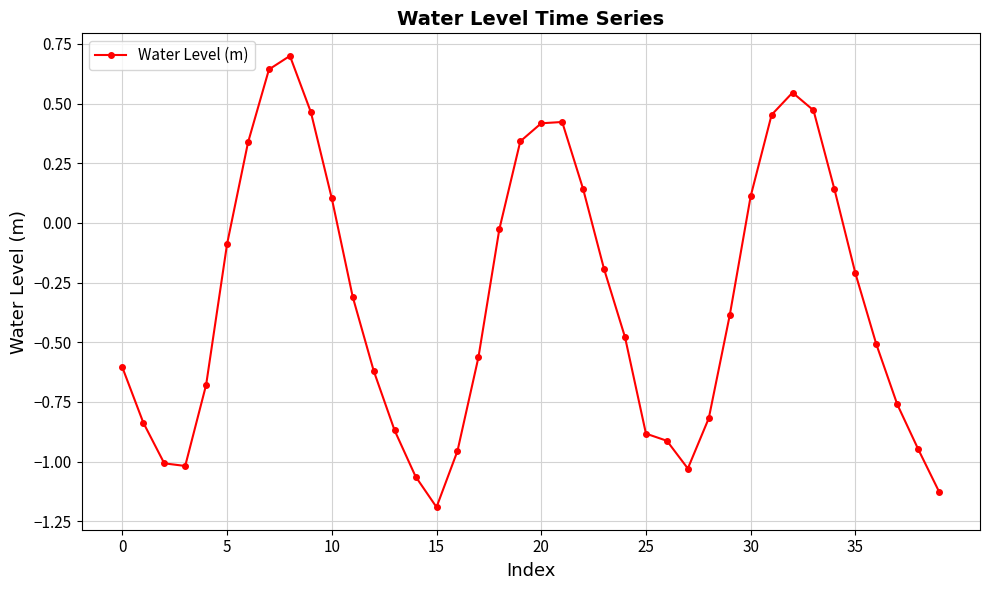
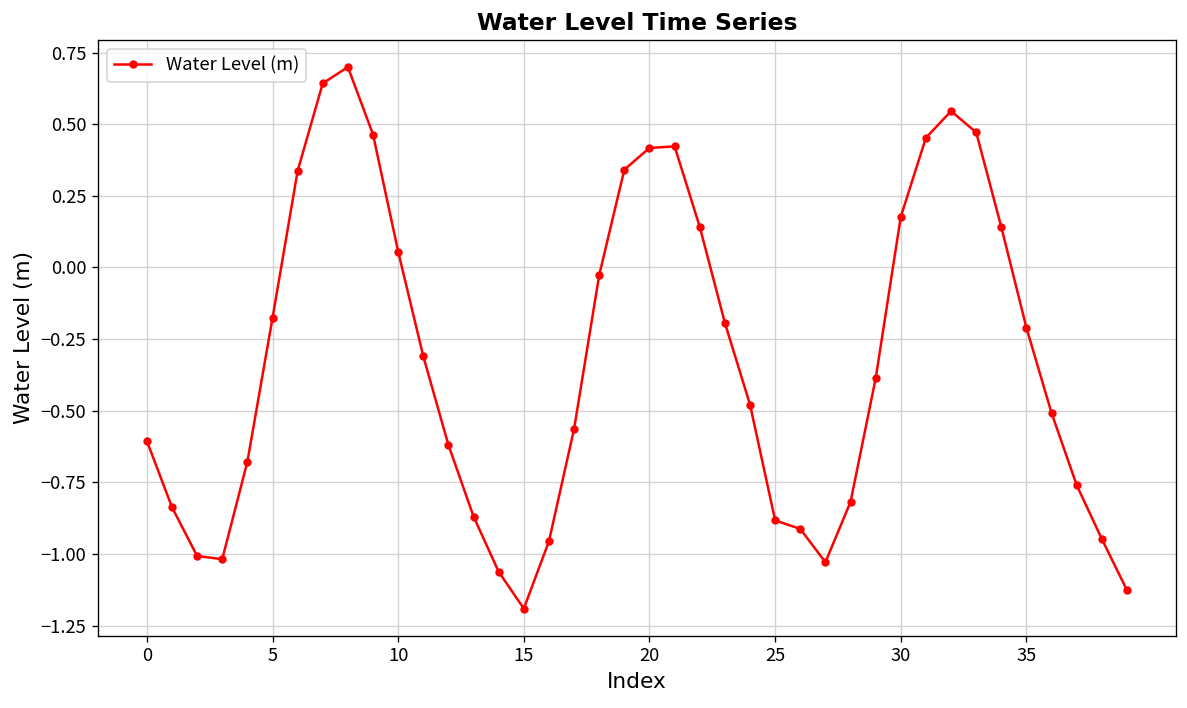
  {
    "0": -0.61,
-   "5": -0.09,
-   "10": 0.10,
+   "5": -0.18,
+   "10": 0.06,
    "15": -1.19,
    "20": 0.42,
    "25": -0.88,
-   "30": 0.11,
+   "30": 0.18,
    "35": -0.21
  }
